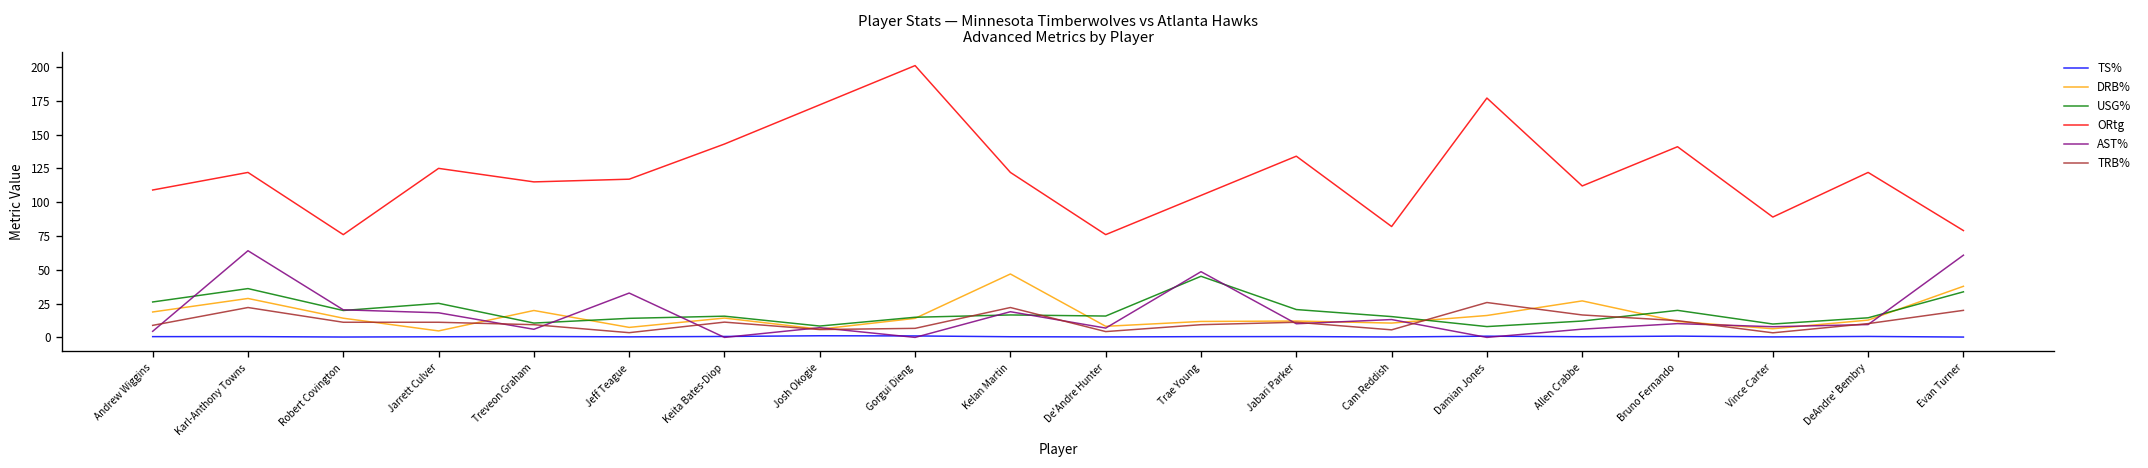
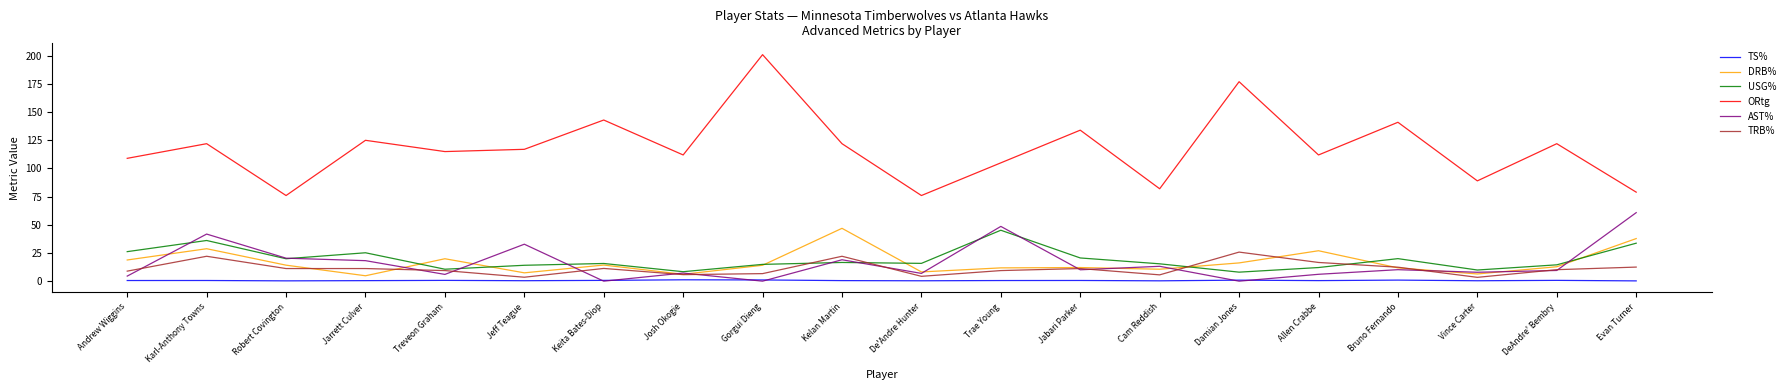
  {
    "TS%": {
      "Andrew Wiggins": 1,
      "Karl-Anthony Towns": 1,
      "Robert Covington": 0,
      "Jarrett Culver": 0,
      "Treveon Graham": 1,
      "Jeff Teague": 0,
      "Josh Okogie": 1,
      "Kelan Martin": 1,
      "De'Andre Hunter": 0,
      "Trae Young": 1,
      "Jabari Parker": 1,
      "Cam Reddish": 0,
      "Allen Crabbe": 1,
      "Bruno Fernando": 1,
      "Vince Carter": 0,
      "DeAndre' Bembry": 1,
      "Evan Turner": 0
    },
    "DRB%": {
      "Andrew Wiggins": 19,
      "Karl-Anthony Towns": 29,
      "Robert Covington": 14,
      "Jarrett Culver": 5,
      "Treveon Graham": 20,
      "Jeff Teague": 7,
      "Kelan Martin": 47,
      "Trae Young": 12,
      "Cam Reddish": 11,
      "Damian Jones": 16,
      "Allen Crabbe": 27,
      "Evan Turner": 38
    },
    "USG%": {
      "Andrew Wiggins": 26,
      "Karl-Anthony Towns": 36,
      "Jarrett Culver": 25,
      "Jeff Teague": 14,
      "Kelan Martin": 17,
      "De'Andre Hunter": 16,
      "Trae Young": 45,
      "Jabari Parker": 21,
      "Damian Jones": 8,
      "Allen Crabbe": 12,
      "Bruno Fernando": 20,
      "Evan Turner": 34
    },
    "ORtg": {
      "Andrew Wiggins": 109,
      "Karl-Anthony Towns": 122,
      "Robert Covington": 76,
      "Jarrett Culver": 125,
      "Treveon Graham": 115,
      "Jeff Teague": 117,
      "Keita Bates-Diop": 143,
-     "Josh Okogie": 172,
+     "Josh Okogie": 112,
      "Gorgui Dieng": 201,
      "Kelan Martin": 122,
      "De'Andre Hunter": 76,
      "Trae Young": 105,
      "Jabari Parker": 134,
      "Cam Reddish": 82,
      "Damian Jones": 177,
      "Allen Crabbe": 112,
      "Bruno Fernando": 141,
      "Vince Carter": 89,
      "DeAndre' Bembry": 122,
      "Evan Turner": 79
    },
    "AST%": {
      "Andrew Wiggins": 5,
-     "Karl-Anthony Towns": 64,
+     "Karl-Anthony Towns": 42,
      "Jarrett Culver": 18,
      "Treveon Graham": 6,
      "Jeff Teague": 33,
      "Kelan Martin": 19,
      "Trae Young": 49,
      "Allen Crabbe": 6,
      "Evan Turner": 61
    },
    "TRB%": {
      "Andrew Wiggins": 9,
      "Karl-Anthony Towns": 22,
      "Robert Covington": 11,
      "Jarrett Culver": 11,
      "Jeff Teague": 4,
      "Keita Bates-Diop": 11,
      "Gorgui Dieng": 7,
      "Kelan Martin": 22,
      "De'Andre Hunter": 4,
      "Trae Young": 9,
      "Cam Reddish": 6,
      "Damian Jones": 26,
      "Allen Crabbe": 17,
      "Vince Carter": 3,
-     "Evan Turner": 20
+     "Evan Turner": 13
    }
  }
